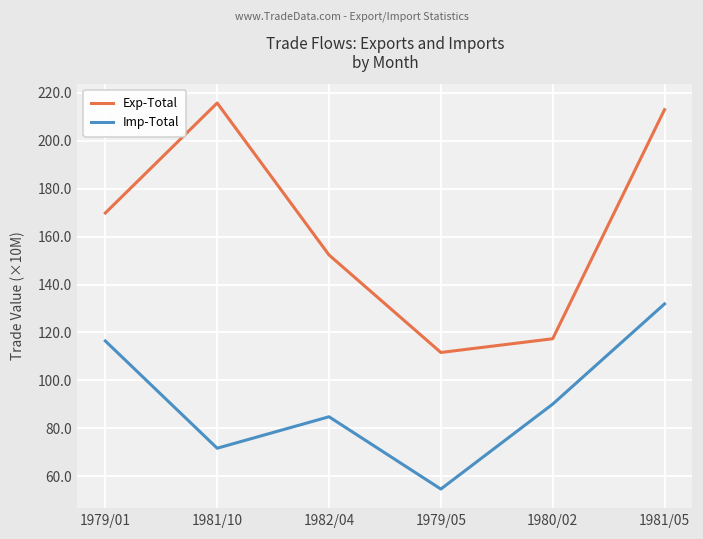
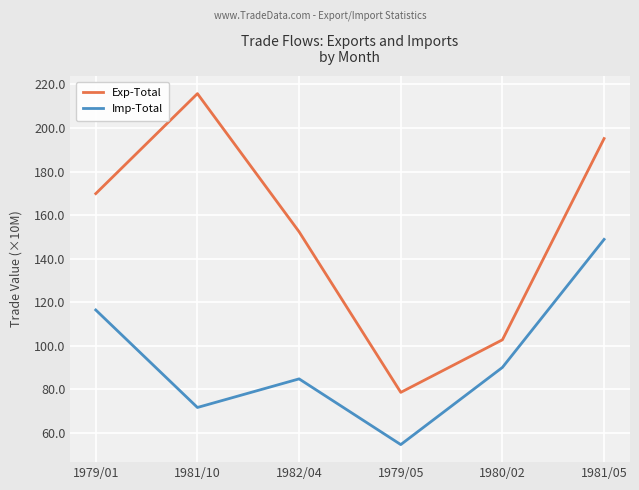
  {
    "Exp-Total": {
      "1979/01": 170,
      "1981/10": 216,
      "1982/04": 152,
-     "1979/05": 112,
-     "1980/02": 117,
-     "1981/05": 213
+     "1979/05": 79,
+     "1980/02": 103,
+     "1981/05": 195
    },
    "Imp-Total": {
      "1979/01": 116,
      "1981/10": 72,
      "1982/04": 85,
      "1979/05": 55,
      "1980/02": 90,
-     "1981/05": 132
+     "1981/05": 149
    }
  }
